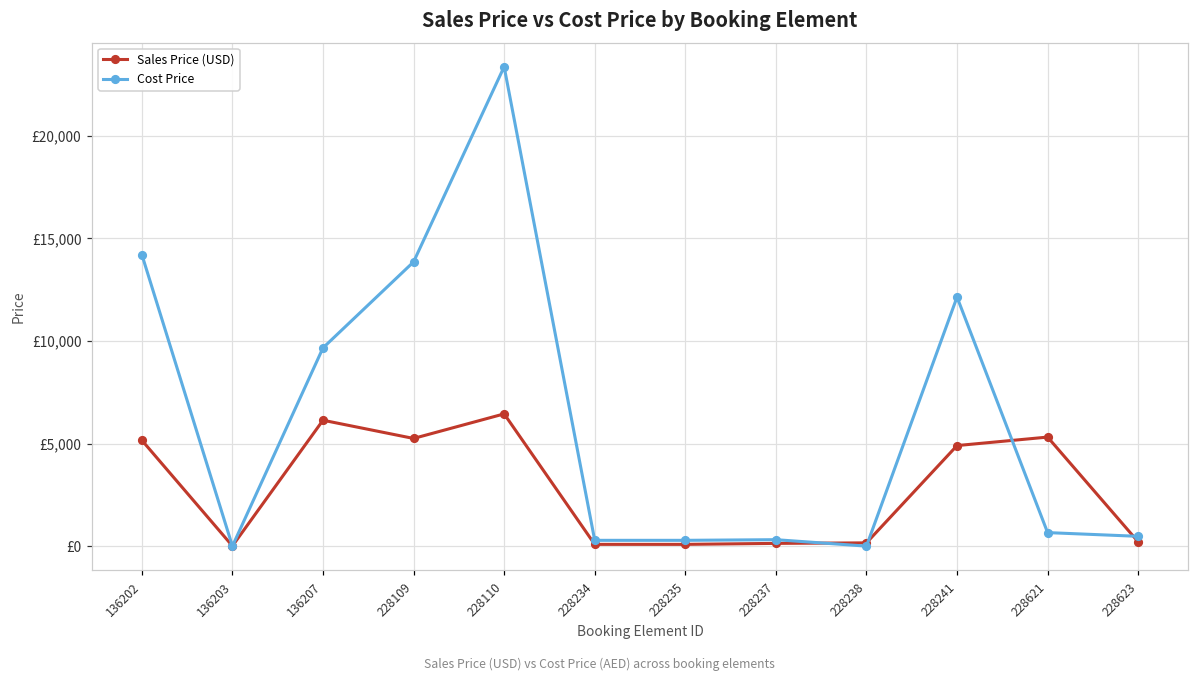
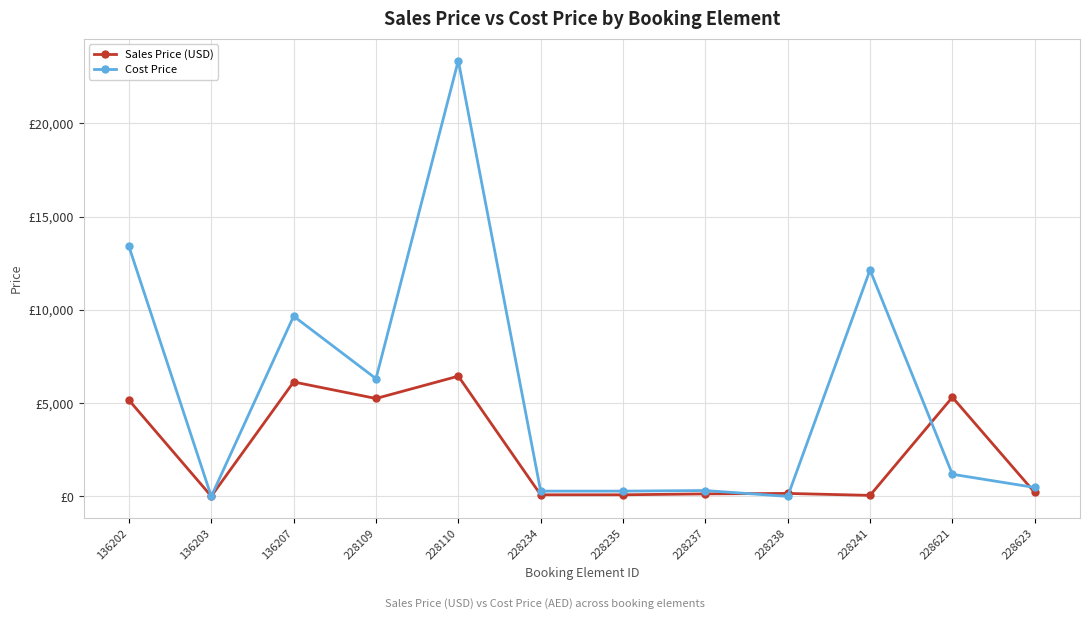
  {
    "Sales Price (USD)": {
      "136202": "£5,200",
      "136207": "£6,100",
      "228109": "£5,200",
      "228110": "£6,400",
      "228234": "£100",
      "228235": "£100",
      "228237": "£100",
      "228238": "£200",
-     "228241": "£4,900",
+     "228241": "£100",
      "228621": "£5,300",
      "228623": "£200"
    },
    "Cost Price": {
-     "136202": "£14,200",
+     "136202": "£13,400",
      "136207": "£9,700",
-     "228109": "£13,900",
+     "228109": "£6,300",
      "228110": "£23,400",
      "228234": "£300",
      "228235": "£300",
      "228237": "£300",
      "228238": "£0",
      "228241": "£12,100",
-     "228621": "£700",
+     "228621": "£1,200",
      "228623": "£500"
    }
  }
